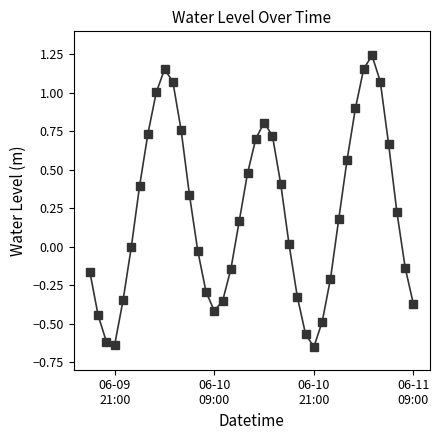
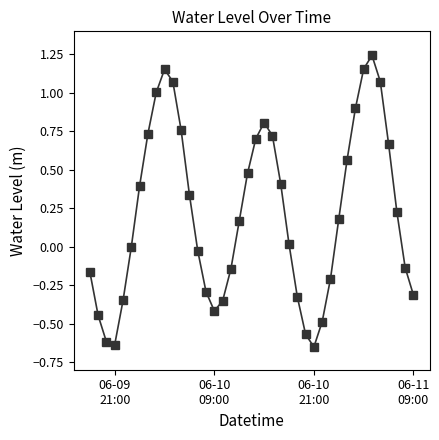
  {
    "06-09 21:00": -0.64,
    "06-10 09:00": -0.42,
    "06-10 21:00": -0.65,
-   "06-11 09:00": -0.38
+   "06-11 09:00": -0.32
  }
